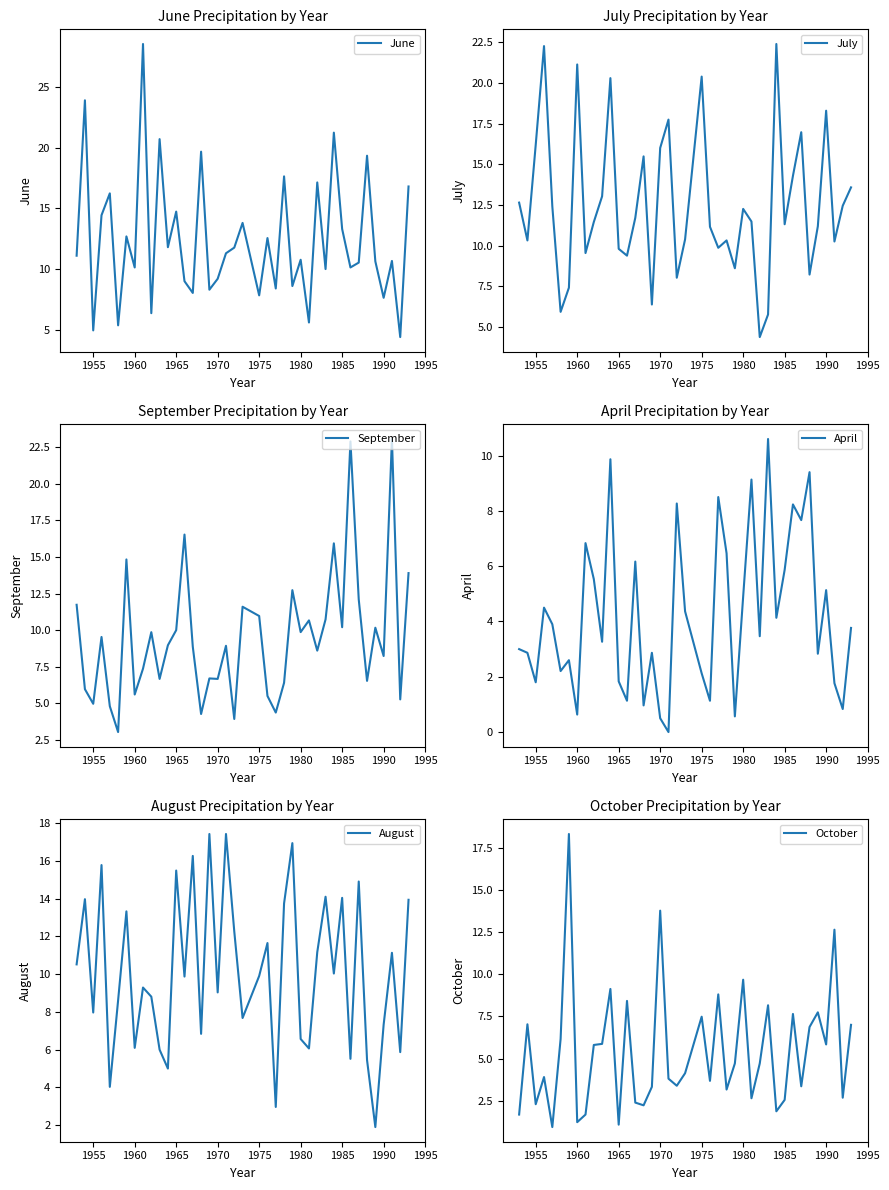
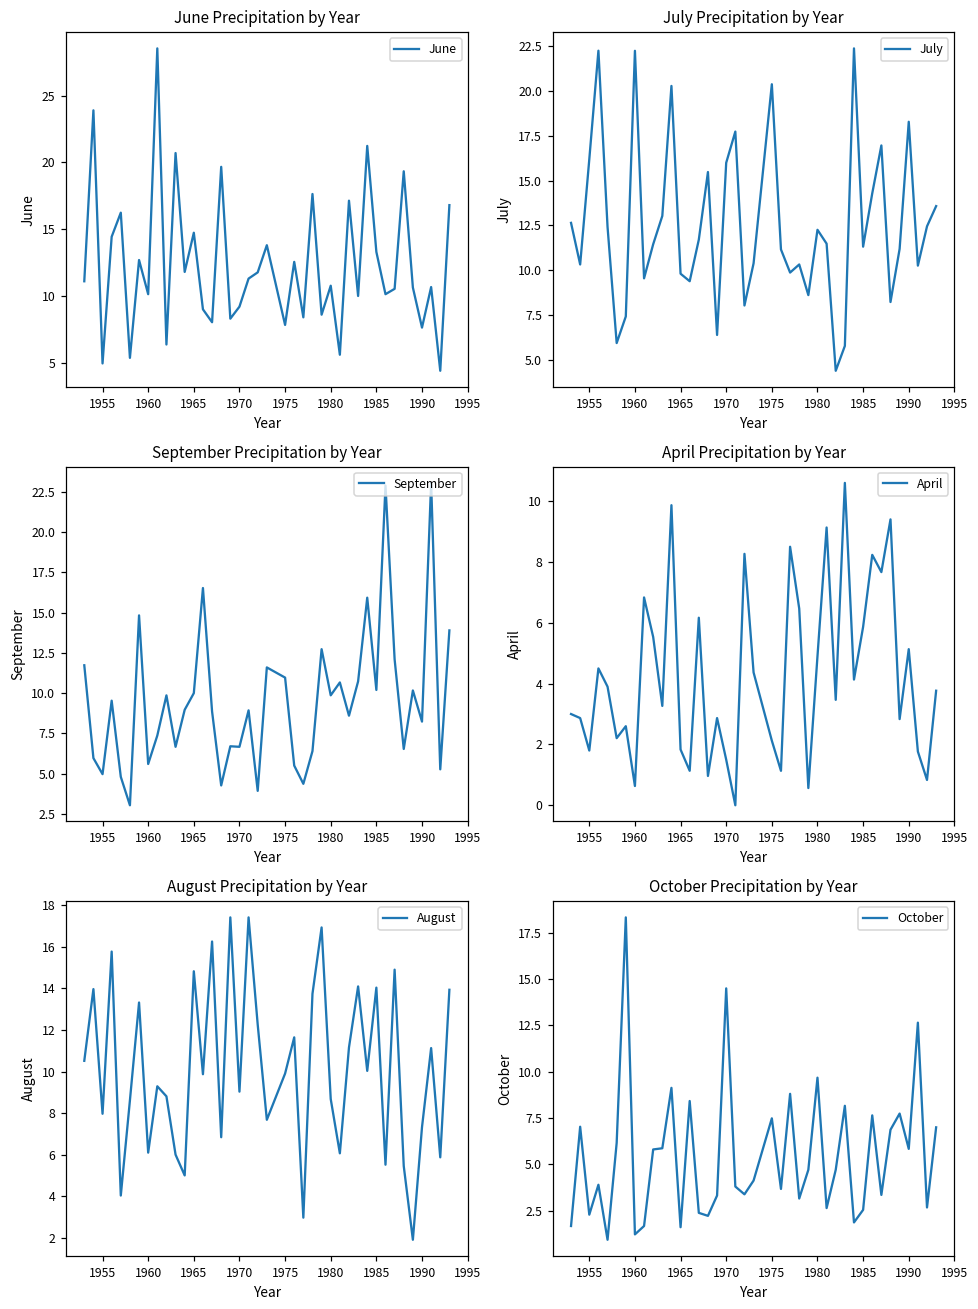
  {
    "June Precipitation by Year": {
      "1955": 4.9,
      "1960": 10.1,
      "1965": 14.7,
      "1970": 9.2,
      "1975": 7.8,
      "1980": 10.8,
      "1985": 13.3,
      "1990": 7.6
    },
    "July Precipitation by Year": {
      "1955": 16.2,
-     "1960": 21.1,
+     "1960": 22.3,
      "1965": 9.8,
      "1970": 16.0,
      "1975": 20.4,
      "1980": 12.3,
      "1985": 11.3,
      "1990": 18.3
    },
    "September Precipitation by Year": {
      "1955": 5.0,
      "1960": 5.6,
      "1965": 10.0,
      "1970": 6.7,
      "1975": 11.0,
      "1980": 9.9,
      "1985": 10.2,
      "1990": 8.2
    },
    "April Precipitation by Year": {
      "1955": 1.8,
      "1960": 0.6,
      "1965": 1.8,
-     "1970": 0.5,
+     "1970": 1.5,
      "1975": 2.1,
      "1980": 4.9,
      "1985": 5.9,
      "1990": 5.1
    },
    "August Precipitation by Year": {
      "1955": 8.0,
      "1960": 6.1,
-     "1965": 15.5,
+     "1965": 14.8,
      "1970": 9.0,
      "1975": 9.9,
-     "1980": 6.6,
+     "1980": 8.7,
      "1985": 14.0,
      "1990": 7.3
    },
    "October Precipitation by Year": {
      "1955": 2.3,
      "1960": 1.2,
-     "1965": 1.1,
-     "1970": 13.8,
+     "1965": 1.6,
+     "1970": 14.5,
      "1975": 7.5,
      "1980": 9.7,
      "1985": 2.5,
      "1990": 5.8
    }
  }
